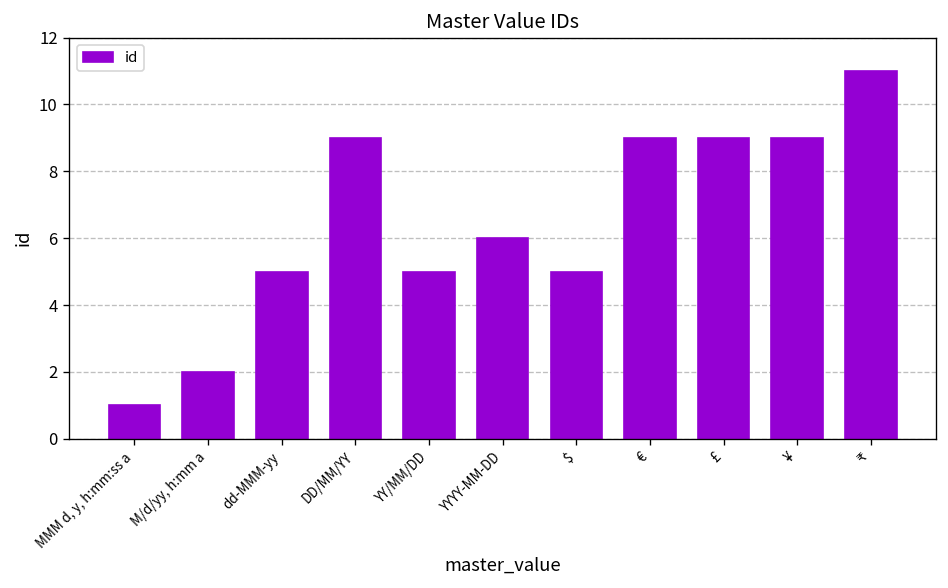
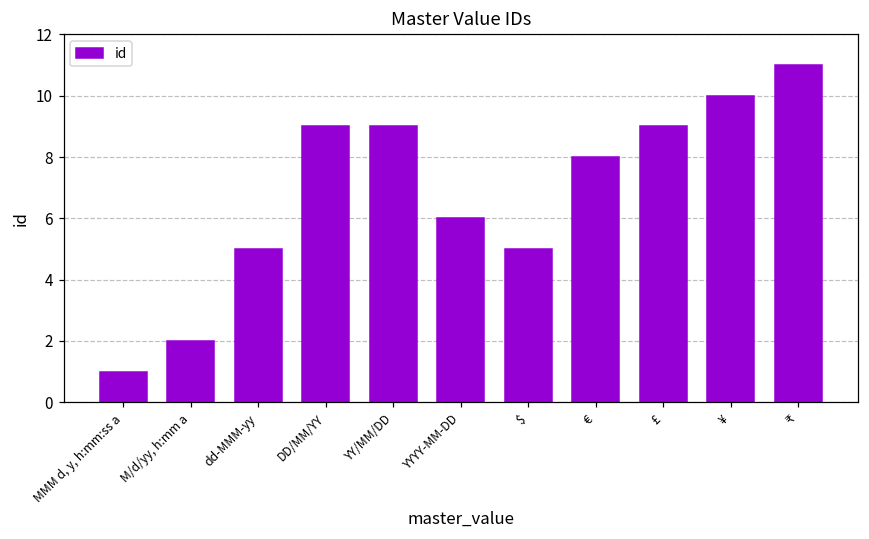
  {
    "MMM d, y, h:mm:ss a": 1,
    "M/d/yy, h:mm a": 2,
    "dd-MMM-yy": 5,
    "DD/MM/YY": 9,
-   "YY/MM/DD": 5,
+   "YY/MM/DD": 9,
    "YYYY-MM-DD": 6,
    "$": 5,
-   "€": 9,
+   "€": 8,
    "£": 9,
-   "¥": 9,
+   "¥": 10,
    "₹": 11
  }
